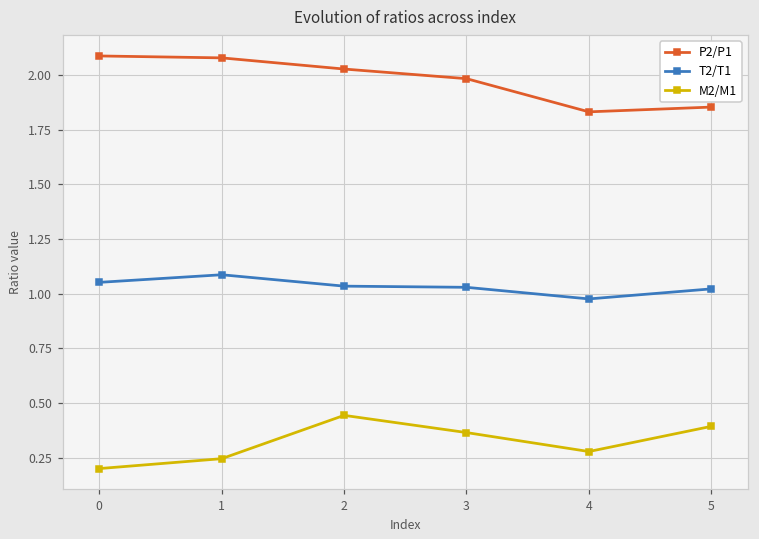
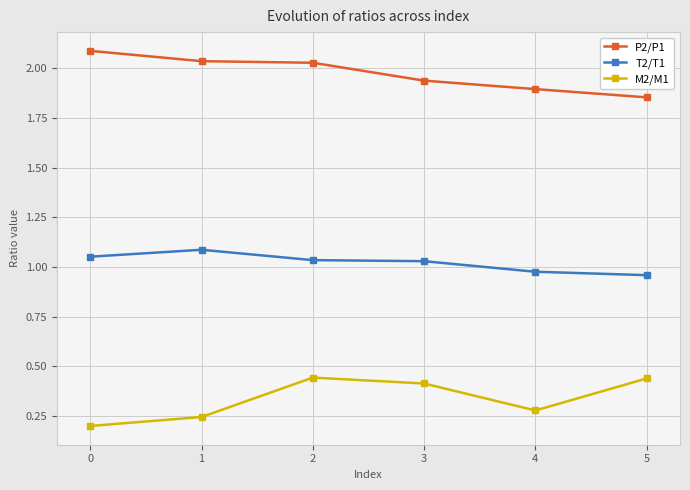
  {
    "P2/P1": {
      "0": 2.09,
-     "1": 2.08,
+     "1": 2.03,
      "2": 2.03,
-     "3": 1.98,
-     "4": 1.83,
+     "3": 1.94,
+     "4": 1.89,
      "5": 1.85
    },
    "T2/T1": {
      "0": 1.05,
      "1": 1.09,
      "2": 1.03,
      "3": 1.03,
      "4": 0.98,
-     "5": 1.02
+     "5": 0.96
    },
    "M2/M1": {
      "0": 0.20,
      "1": 0.25,
      "2": 0.44,
-     "3": 0.37,
+     "3": 0.41,
      "4": 0.28,
-     "5": 0.39
+     "5": 0.44
    }
  }
